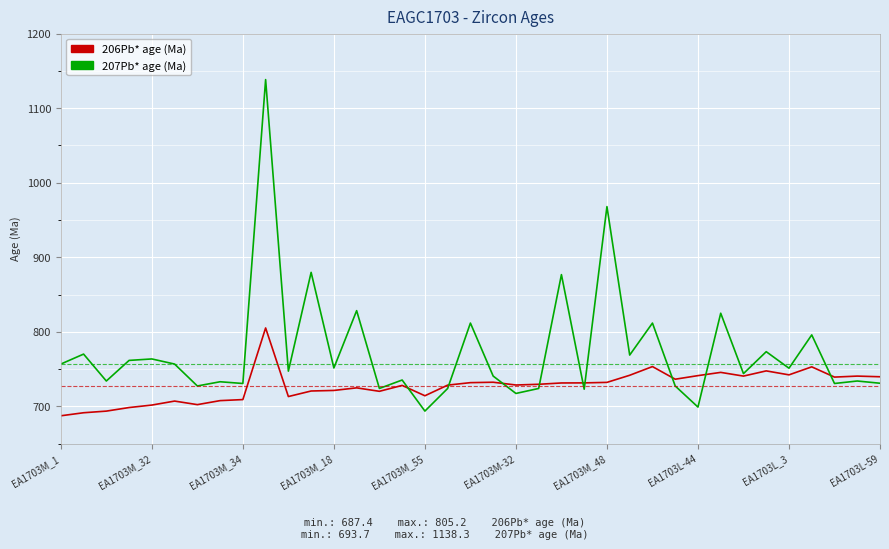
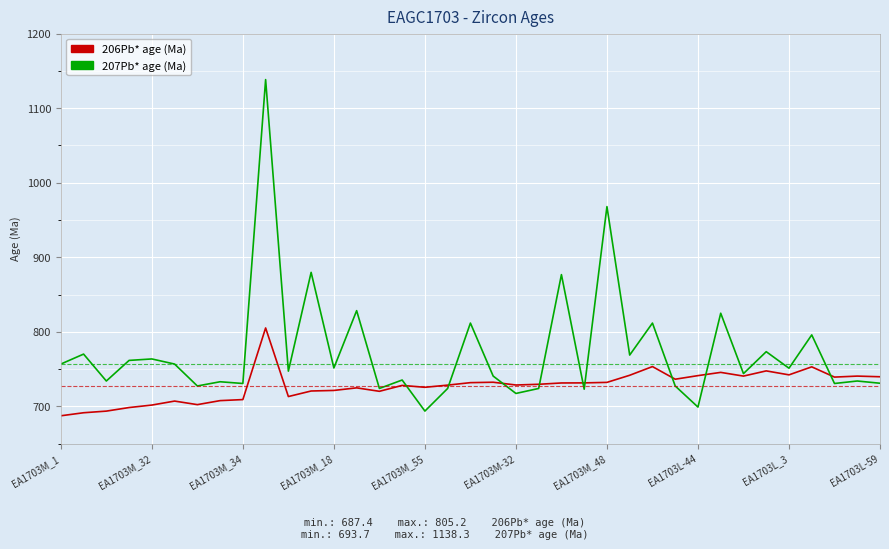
  {
    "206Pb* age (Ma)": {
      "EA1703M_1": 690,
      "EA1703M_32": 700,
      "EA1703M_34": 710,
      "EA1703M_18": 720,
-     "EA1703M_55": 710,
+     "EA1703M_55": 730,
      "EA1703M-32": 730,
      "EA1703M_48": 730,
      "EA1703L-44": 740,
      "EA1703L_3": 740,
      "EA1703L-59": 740
    },
    "207Pb* age (Ma)": {
      "EA1703M_1": 760,
      "EA1703M_32": 760,
      "EA1703M_34": 730,
      "EA1703M_18": 750,
      "EA1703M_55": 690,
      "EA1703M-32": 720,
      "EA1703M_48": 970,
      "EA1703L-44": 700,
      "EA1703L_3": 750,
      "EA1703L-59": 730
    }
  }
